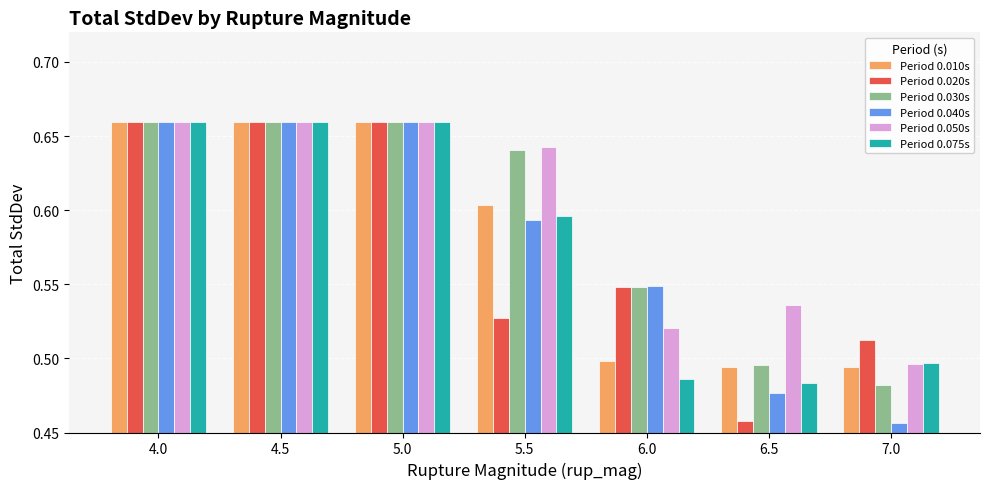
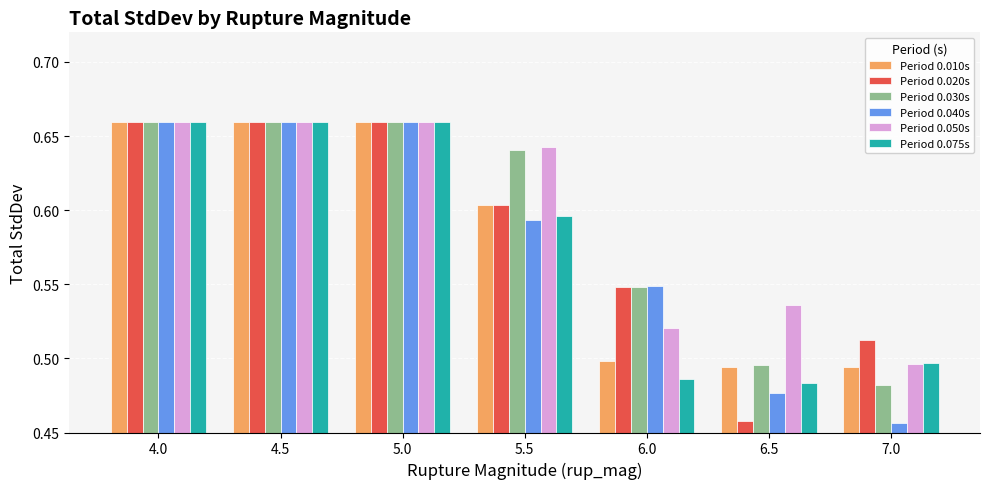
  {
    "Period 0.010s": {
      "4.0": 0.659,
      "4.5": 0.659,
      "5.0": 0.659,
      "5.5": 0.603,
      "6.0": 0.498,
      "6.5": 0.495,
      "7.0": 0.495
    },
    "Period 0.020s": {
      "4.0": 0.659,
      "4.5": 0.659,
      "5.0": 0.659,
-     "5.5": 0.527,
+     "5.5": 0.603,
      "6.0": 0.548,
      "6.5": 0.458,
      "7.0": 0.513
    },
    "Period 0.030s": {
      "4.0": 0.659,
      "4.5": 0.659,
      "5.0": 0.659,
      "5.5": 0.641,
      "6.0": 0.549,
      "6.5": 0.495,
      "7.0": 0.482
    },
    "Period 0.040s": {
      "4.0": 0.659,
      "4.5": 0.659,
      "5.0": 0.659,
      "5.5": 0.593,
      "6.0": 0.549,
      "6.5": 0.477,
      "7.0": 0.456
    },
    "Period 0.050s": {
      "4.0": 0.659,
      "4.5": 0.659,
      "5.0": 0.659,
      "5.5": 0.643,
      "6.0": 0.521,
      "6.5": 0.536,
      "7.0": 0.496
    },
    "Period 0.075s": {
      "4.0": 0.659,
      "4.5": 0.659,
      "5.0": 0.659,
      "5.5": 0.596,
      "6.0": 0.486,
      "6.5": 0.483,
      "7.0": 0.497
    }
  }
